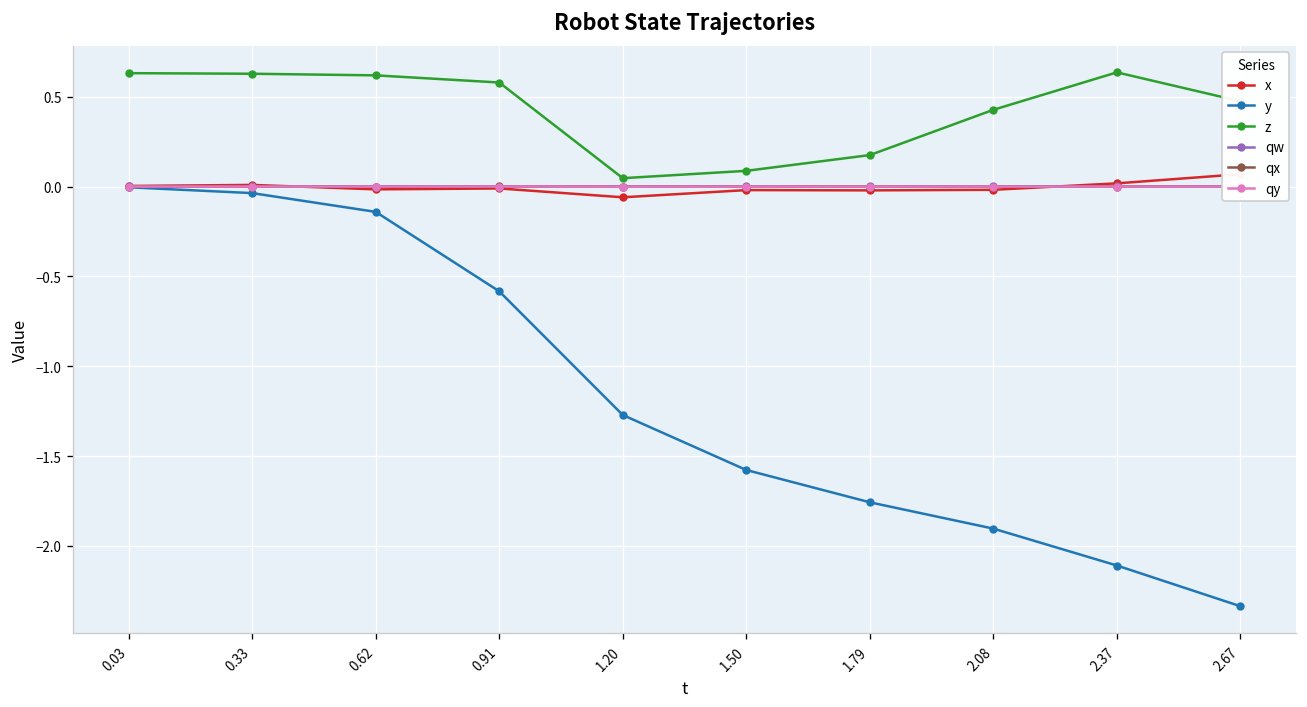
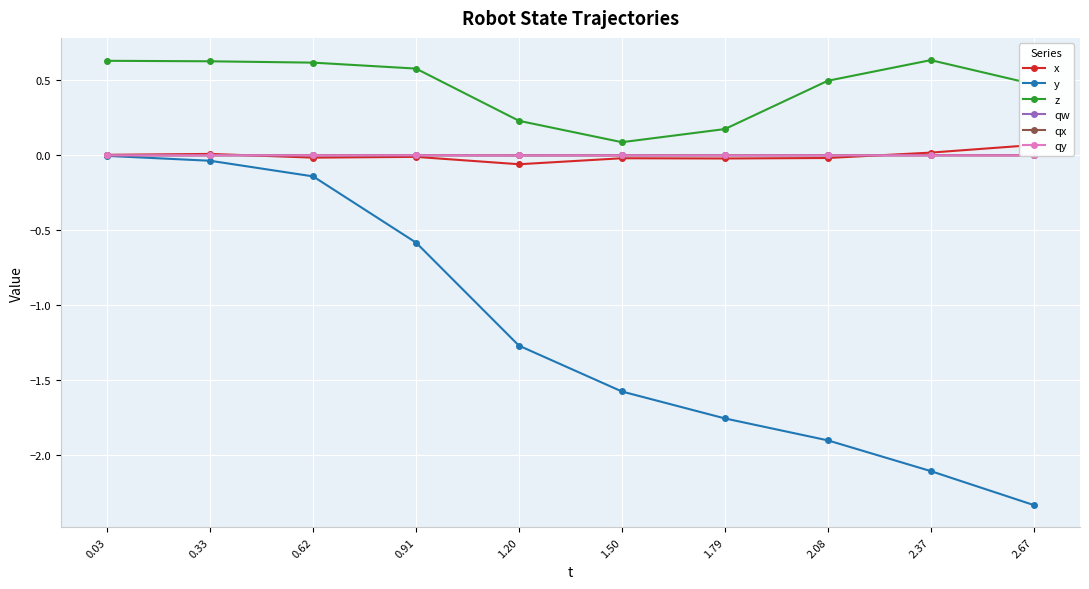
  {
    "x": {
      "1.20": -0.06,
      "1.50": -0.02,
      "1.79": -0.02,
      "2.08": -0.02,
      "2.37": 0.02
    },
    "y": {
      "0.33": -0.04,
      "0.62": -0.14,
      "0.91": -0.58,
      "1.20": -1.27,
      "1.50": -1.58,
      "1.79": -1.76,
      "2.08": -1.90,
      "2.37": -2.11,
      "2.67": -2.34
    },
    "z": {
      "0.03": 0.63,
      "0.33": 0.63,
      "0.62": 0.62,
      "0.91": 0.58,
-     "1.20": 0.05,
+     "1.20": 0.23,
      "1.50": 0.09,
      "1.79": 0.18,
-     "2.08": 0.43,
+     "2.08": 0.50,
      "2.37": 0.64
    },
    "qy": {
      "1.20": 0.00,
      "1.50": 0.00,
      "1.79": 0.00,
      "2.08": 0.00,
      "2.37": 0.00
    }
  }
